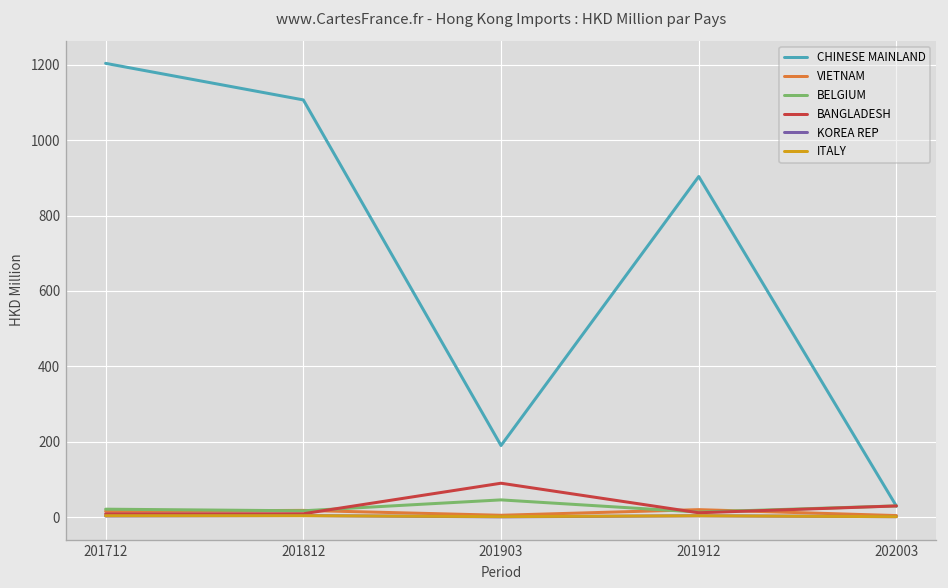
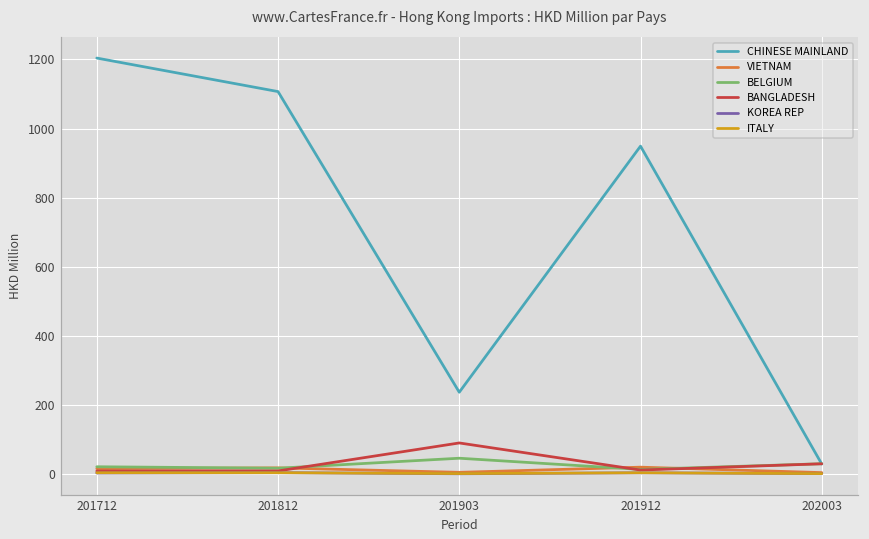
  {
    "CHINESE MAINLAND": {
      "201712": 1200,
      "201812": 1110,
-     "201903": 190,
-     "201912": 900
+     "201903": 240,
+     "201912": 950
    },
    "BELGIUM": {
      "201903": 50
    },
    "BANGLADESH": {
      "201903": 90
    }
  }
